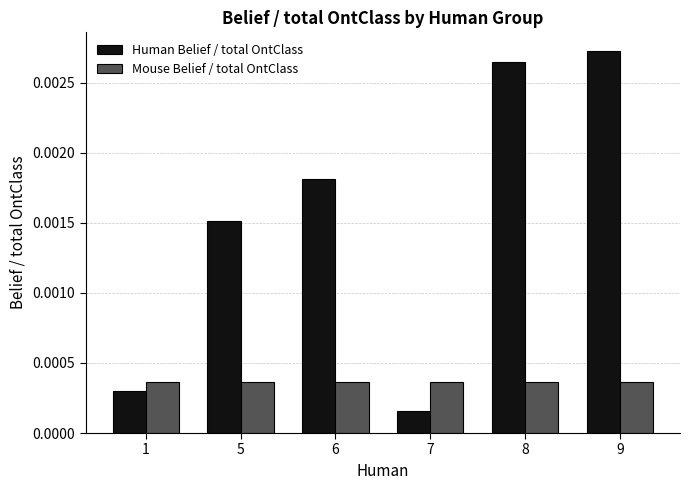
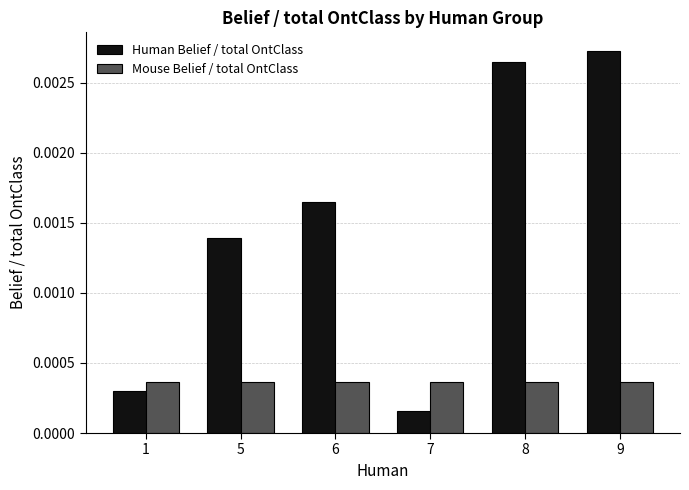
  {
    "Human Belief / total OntClass": {
      "1": 0.00030,
-     "5": 0.00151,
-     "6": 0.00182,
+     "5": 0.00139,
+     "6": 0.00165,
      "7": 0.00016,
      "8": 0.00265,
      "9": 0.00272
    },
    "Mouse Belief / total OntClass": {
      "1": 0.00036,
      "5": 0.00036,
      "6": 0.00036,
      "7": 0.00036,
      "8": 0.00036,
      "9": 0.00036
    }
  }
